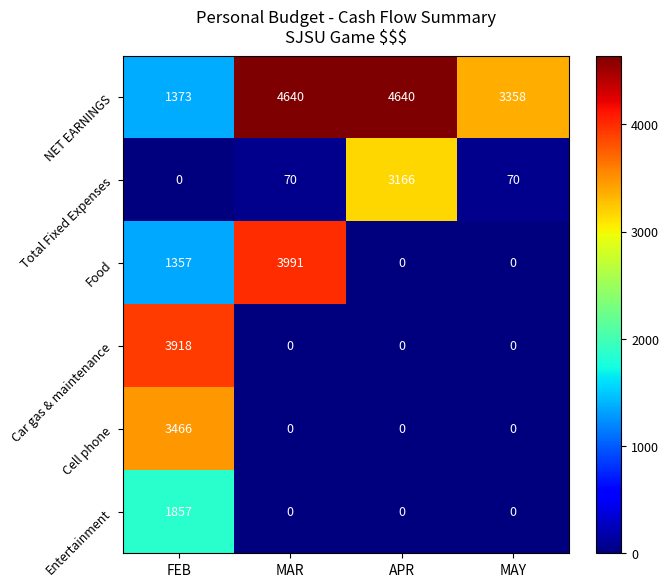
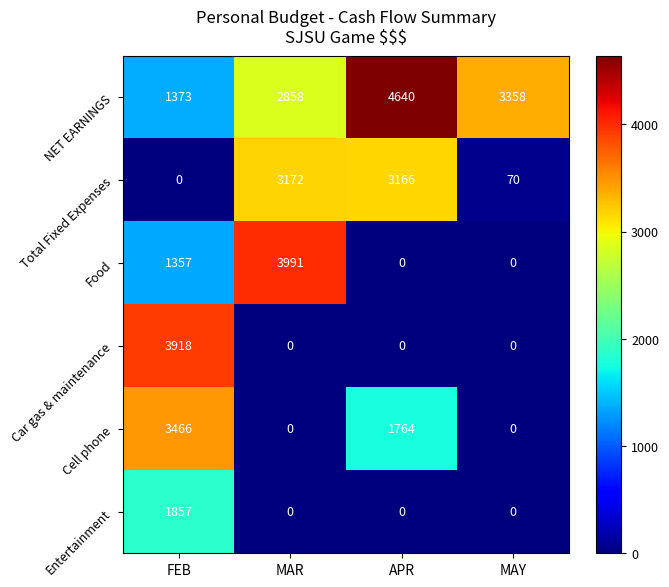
  {
    "NET EARNINGS": {
      "FEB": 1373,
-     "MAR": 4640,
+     "MAR": 2858,
      "APR": 4640,
      "MAY": 3358
    },
    "Total Fixed Expenses": {
      "FEB": 0,
-     "MAR": 70,
+     "MAR": 3172,
      "APR": 3166,
      "MAY": 70
    },
    "Food": {
      "FEB": 1357,
      "MAR": 3991,
      "APR": 0,
      "MAY": 0
    },
    "Car gas & maintenance": {
      "FEB": 3918,
      "MAR": 0,
      "APR": 0,
      "MAY": 0
    },
    "Cell phone": {
      "FEB": 3466,
      "MAR": 0,
-     "APR": 0,
+     "APR": 1764,
      "MAY": 0
    },
    "Entertainment": {
      "FEB": 1857,
      "MAR": 0,
      "APR": 0,
      "MAY": 0
    }
  }
